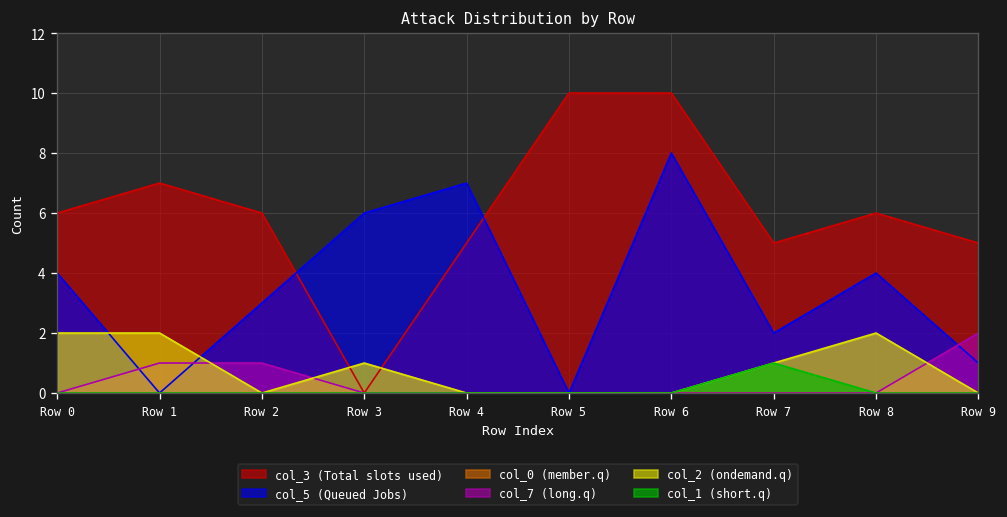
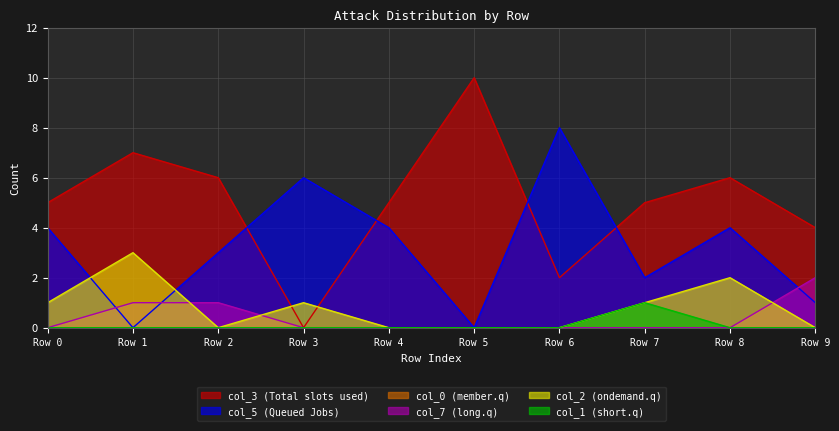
  {
    "col_3 (Total slots used)": {
-     "Row 0": 6,
+     "Row 0": 5,
      "Row 1": 7,
      "Row 2": 6,
      "Row 4": 5,
      "Row 5": 10,
-     "Row 6": 10,
+     "Row 6": 2,
      "Row 7": 5,
      "Row 8": 6,
-     "Row 9": 5
+     "Row 9": 4
    },
    "col_5 (Queued Jobs)": {
      "Row 0": 4,
      "Row 2": 3,
      "Row 3": 6,
-     "Row 4": 7,
+     "Row 4": 4,
      "Row 6": 8,
      "Row 7": 2,
      "Row 8": 4,
      "Row 9": 1
    },
    "col_7 (long.q)": {
      "Row 1": 1,
      "Row 2": 1,
      "Row 9": 2
    },
    "col_2 (ondemand.q)": {
-     "Row 0": 2,
-     "Row 1": 2,
+     "Row 0": 1,
+     "Row 1": 3,
      "Row 3": 1,
      "Row 8": 2
    }
  }
